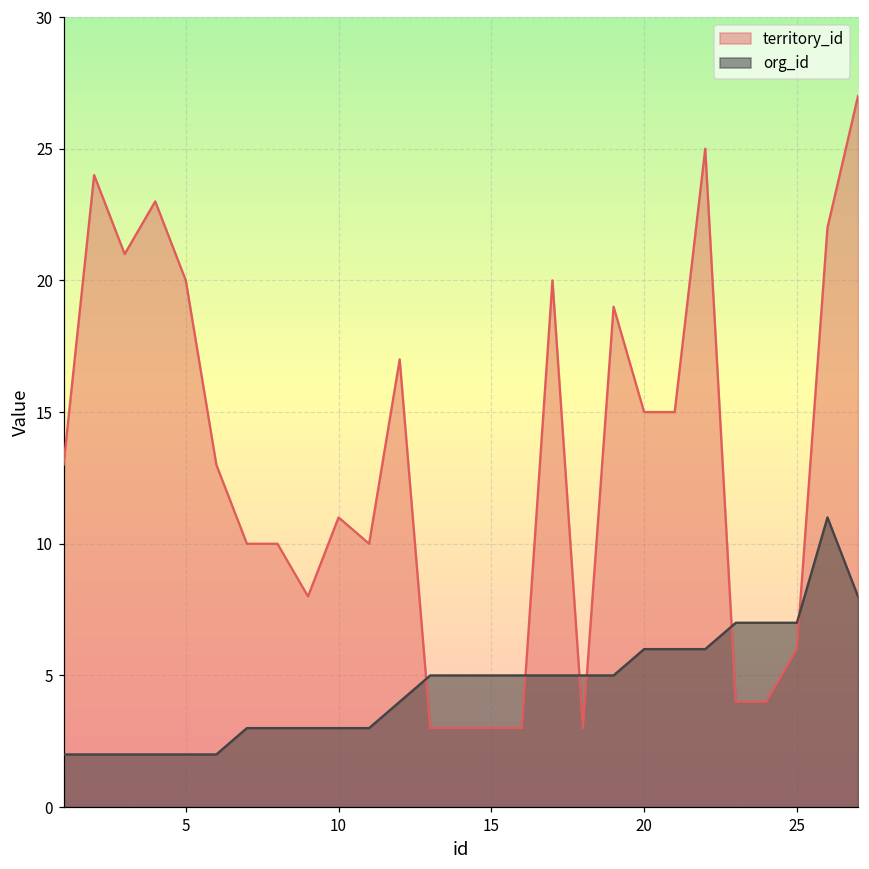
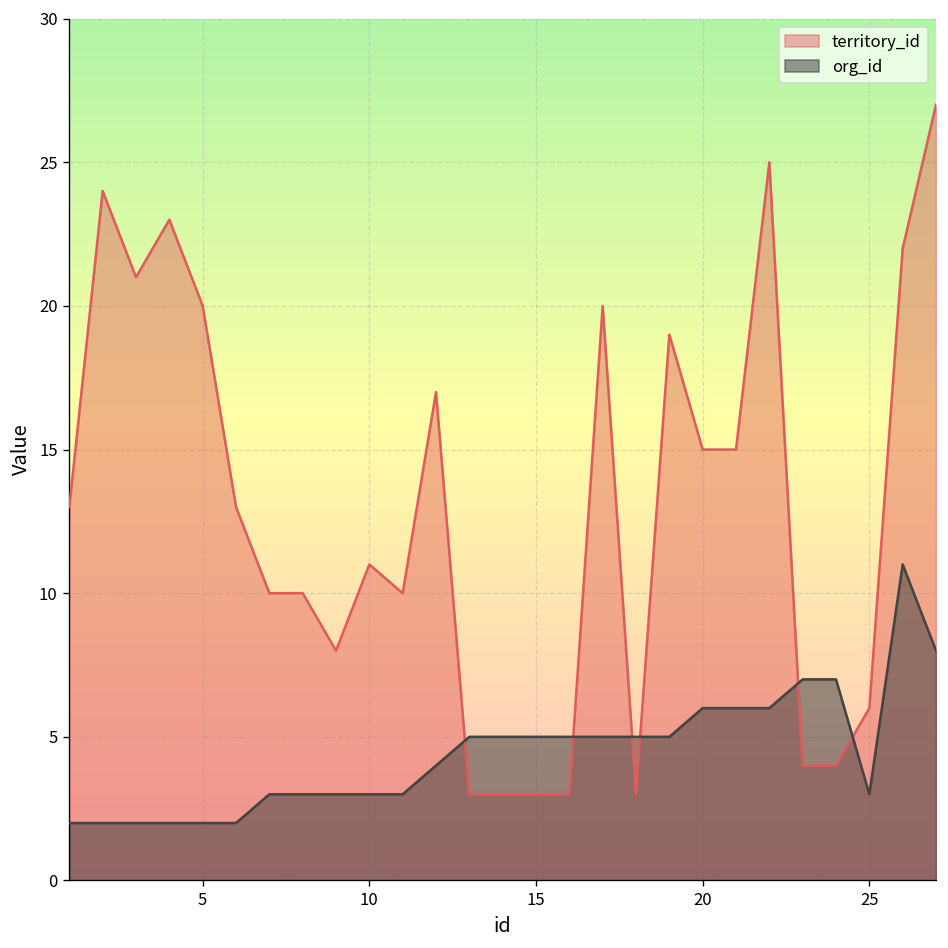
  {
    "territory_id": {
      "5": 20,
      "10": 11,
      "15": 3,
      "20": 15,
      "25": 6
    },
    "org_id": {
      "5": 2,
      "10": 3,
      "15": 5,
      "20": 6,
-     "25": 7
+     "25": 3
    }
  }
